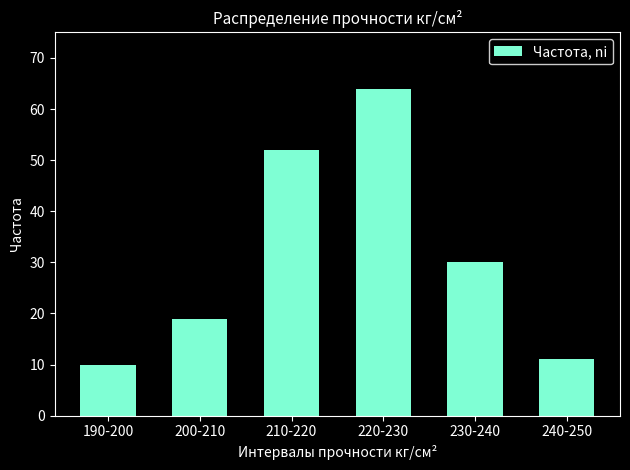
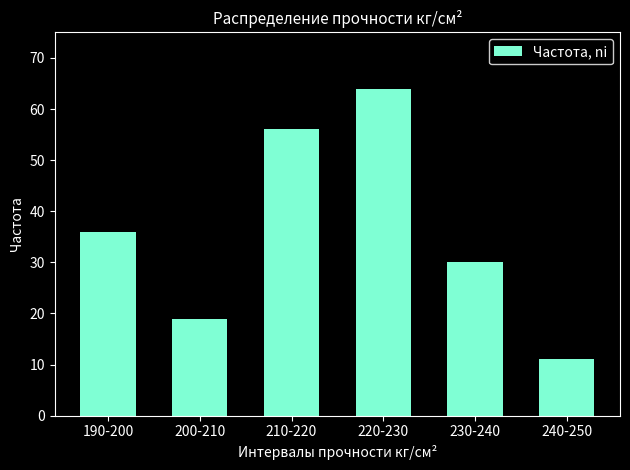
  {
-   "190-200": 10,
+   "190-200": 36,
    "200-210": 19,
-   "210-220": 52,
+   "210-220": 56,
    "220-230": 64,
    "230-240": 30,
    "240-250": 11
  }
